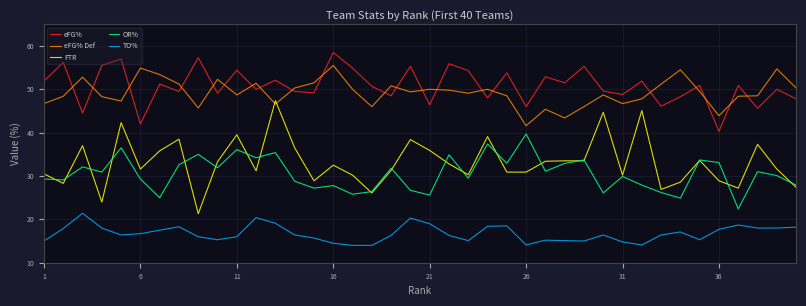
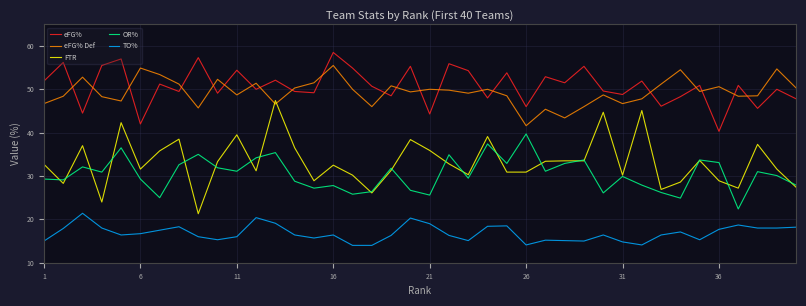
  {
    "eFG%": {
      "1": 52,
      "6": 42,
      "11": 54,
      "16": 59,
-     "21": 46,
+     "21": 44,
      "26": 46,
      "31": 49,
      "36": 40
    },
    "eFG% Def": {
      "1": 47,
      "6": 55,
      "11": 49,
      "16": 56,
      "21": 50,
      "26": 42,
      "31": 47,
-     "36": 44
+     "36": 51
    },
    "FTR": {
-     "1": 31,
+     "1": 33,
      "6": 32,
      "11": 40,
      "16": 33,
      "21": 36,
      "26": 31,
      "36": 29
    },
    "OR%": {
      "1": 29,
      "6": 29,
-     "11": 36,
+     "11": 31,
      "16": 28,
      "21": 26,
      "26": 40,
      "36": 33
    },
    "TO%": {
      "1": 15,
      "6": 17,
      "11": 16,
-     "16": 15,
+     "16": 16,
      "21": 19,
      "26": 14,
      "31": 15,
      "36": 18
    }
  }
